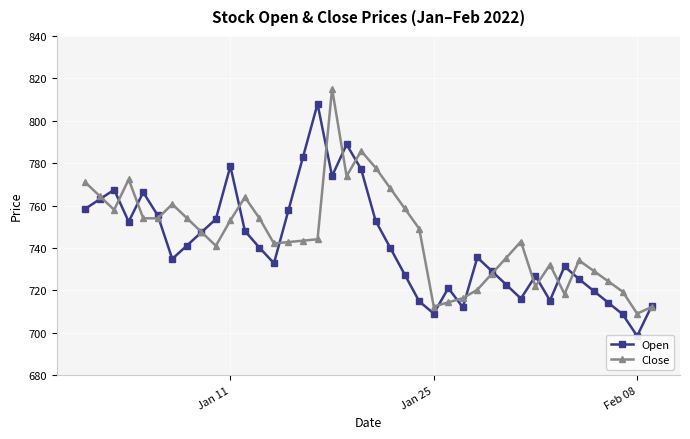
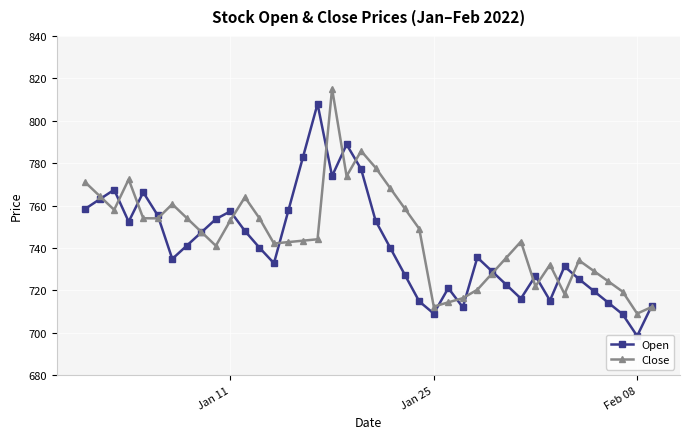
  {
    "Open": {
-     "Jan 11": 779,
+     "Jan 11": 757,
      "Jan 25": 709
    },
    "Close": {
      "Jan 11": 753,
      "Jan 25": 712,
      "Feb 08": 709
    }
  }
